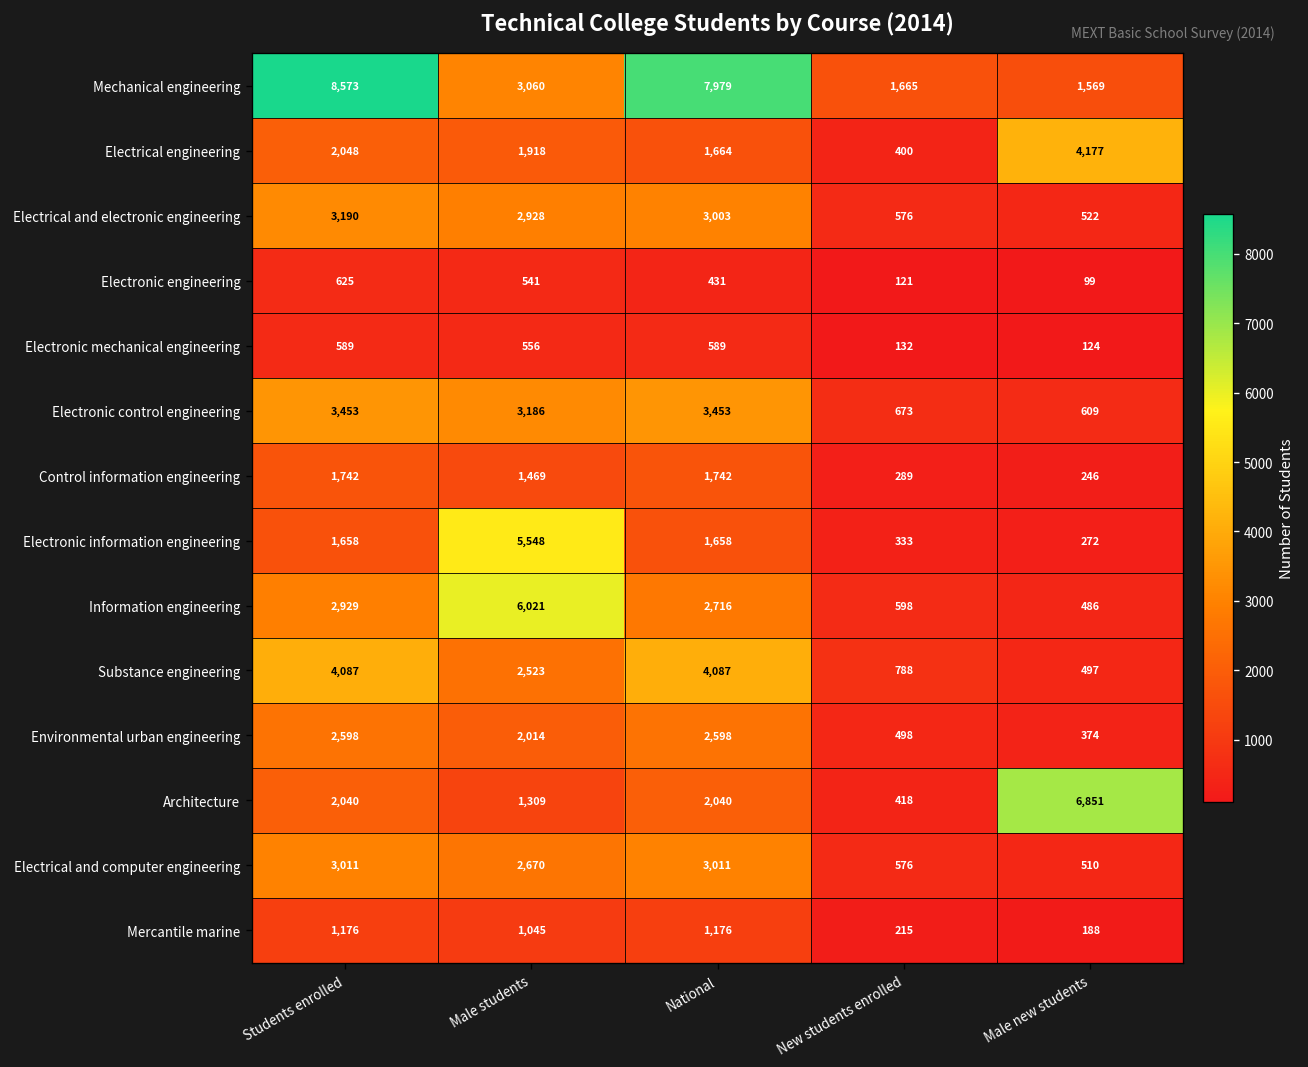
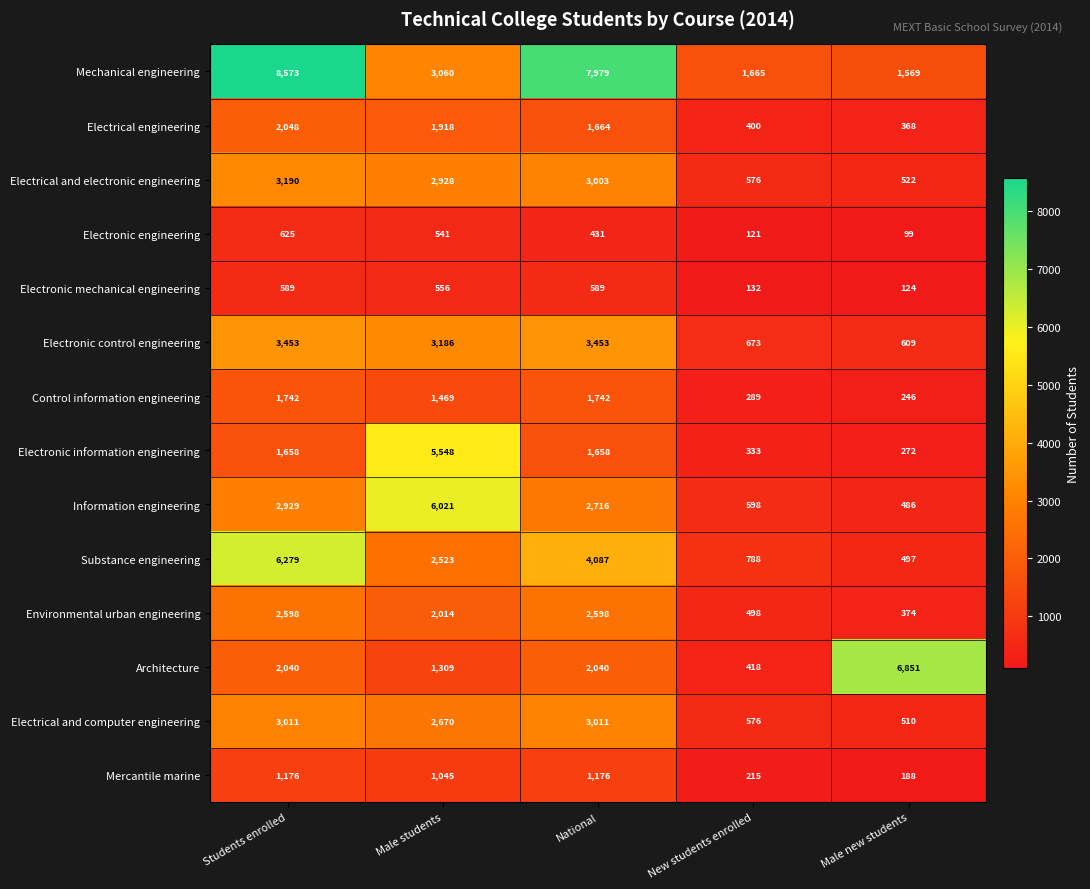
  {
    "Mechanical engineering": {
      "Students enrolled": "8,573",
      "Male students": "3,060",
      "National": "7,979",
      "New students enrolled": "1,665",
      "Male new students": "1,569"
    },
    "Electrical engineering": {
      "Students enrolled": "2,048",
      "Male students": "1,918",
      "National": "1,664",
      "New students enrolled": "400",
-     "Male new students": "4,177"
+     "Male new students": "368"
    },
    "Electrical and electronic engineering": {
      "Students enrolled": "3,190",
      "Male students": "2,928",
      "National": "3,003",
      "New students enrolled": "576",
      "Male new students": "522"
    },
    "Electronic engineering": {
      "Students enrolled": "625",
      "Male students": "541",
      "National": "431",
      "New students enrolled": "121",
      "Male new students": "99"
    },
    "Electronic mechanical engineering": {
      "Students enrolled": "589",
      "Male students": "556",
      "National": "589",
      "New students enrolled": "132",
      "Male new students": "124"
    },
    "Electronic control engineering": {
      "Students enrolled": "3,453",
      "Male students": "3,186",
      "National": "3,453",
      "New students enrolled": "673",
      "Male new students": "609"
    },
    "Control information engineering": {
      "Students enrolled": "1,742",
      "Male students": "1,469",
      "National": "1,742",
      "New students enrolled": "289",
      "Male new students": "246"
    },
    "Electronic information engineering": {
      "Students enrolled": "1,658",
      "Male students": "5,548",
      "National": "1,658",
      "New students enrolled": "333",
      "Male new students": "272"
    },
    "Information engineering": {
      "Students enrolled": "2,929",
      "Male students": "6,021",
      "National": "2,716",
      "New students enrolled": "598",
      "Male new students": "486"
    },
    "Substance engineering": {
-     "Students enrolled": "4,087",
+     "Students enrolled": "6,279",
      "Male students": "2,523",
      "National": "4,087",
      "New students enrolled": "788",
      "Male new students": "497"
    },
    "Environmental urban engineering": {
      "Students enrolled": "2,598",
      "Male students": "2,014",
      "National": "2,598",
      "New students enrolled": "498",
      "Male new students": "374"
    },
    "Architecture": {
      "Students enrolled": "2,040",
      "Male students": "1,309",
      "National": "2,040",
      "New students enrolled": "418",
      "Male new students": "6,851"
    },
    "Electrical and computer engineering": {
      "Students enrolled": "3,011",
      "Male students": "2,670",
      "National": "3,011",
      "New students enrolled": "576",
      "Male new students": "510"
    },
    "Mercantile marine": {
      "Students enrolled": "1,176",
      "Male students": "1,045",
      "National": "1,176",
      "New students enrolled": "215",
      "Male new students": "188"
    }
  }
